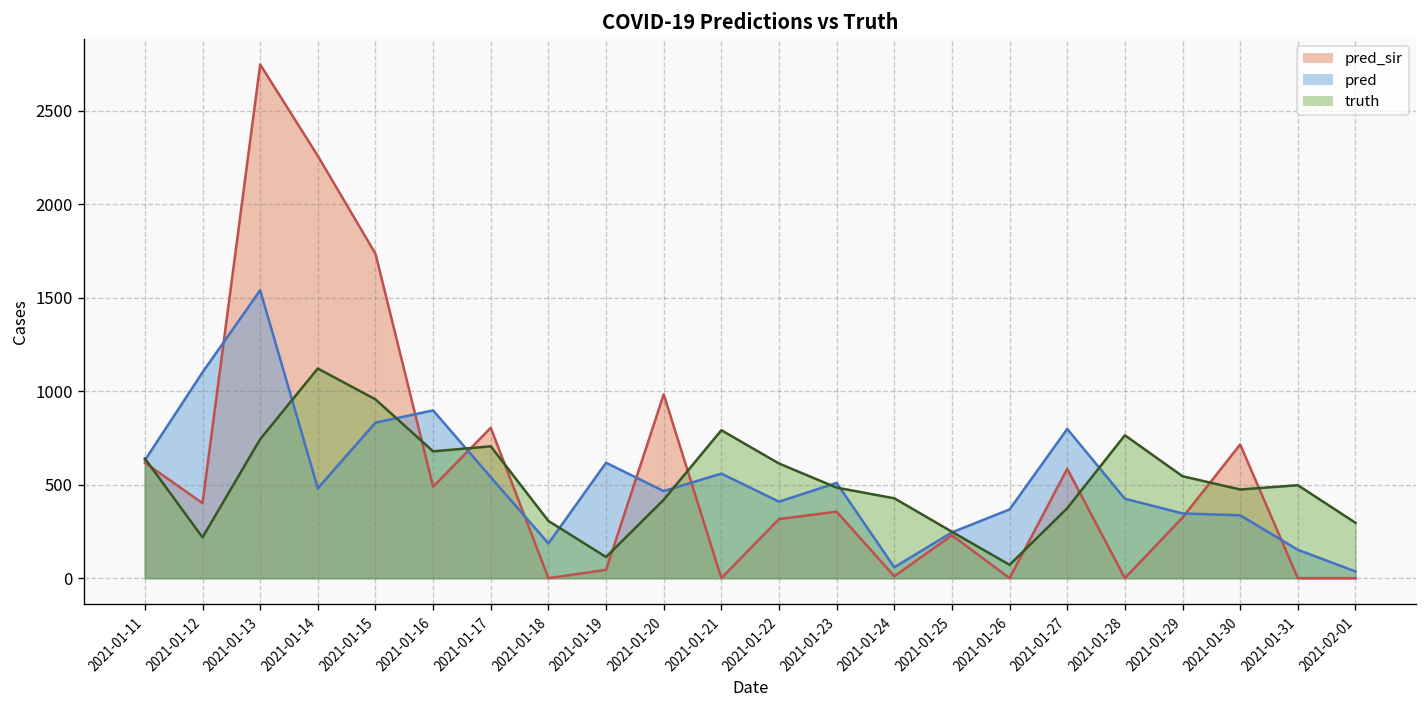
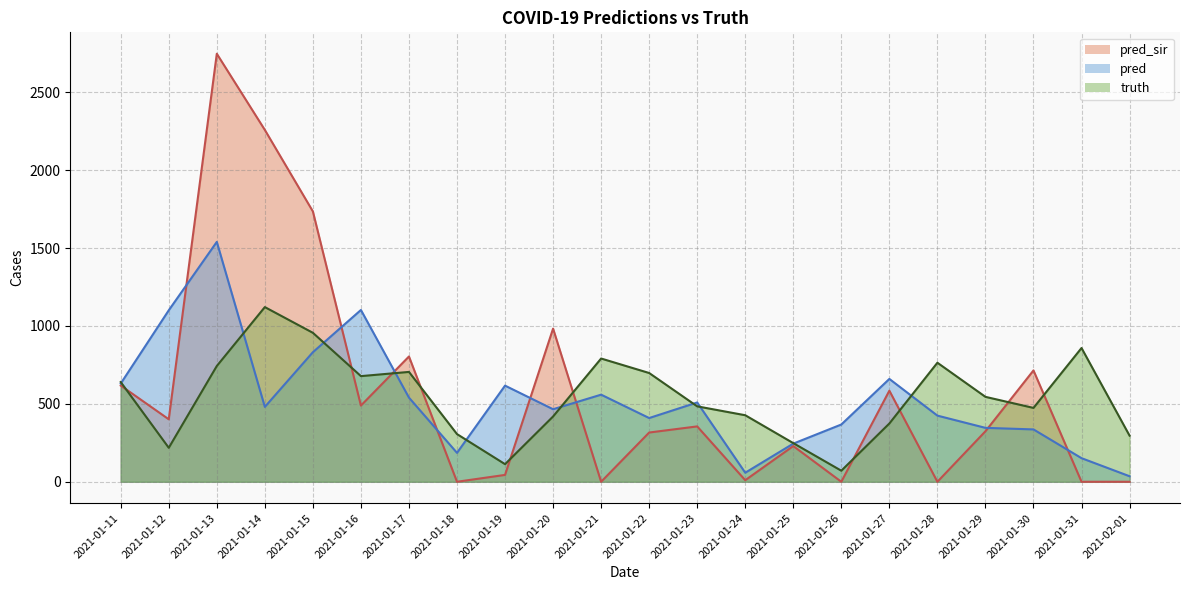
  {
    "pred_sir": {
      "2021-01-12": 400,
      "2021-01-13": 2750,
      "2021-01-14": 2260,
      "2021-01-15": 1740,
      "2021-01-16": 490,
      "2021-01-17": 800,
      "2021-01-18": 0,
      "2021-01-19": 40,
      "2021-01-20": 980,
      "2021-01-21": 0,
      "2021-01-22": 320,
      "2021-01-23": 360,
      "2021-01-24": 10,
      "2021-01-26": 0,
      "2021-01-27": 580,
      "2021-01-28": 0,
      "2021-01-29": 320,
      "2021-01-30": 710,
      "2021-01-31": 0,
      "2021-02-01": 0
    },
    "pred": {
      "2021-01-12": 1100,
      "2021-01-13": 1540,
      "2021-01-14": 480,
      "2021-01-15": 830,
-     "2021-01-16": 900,
+     "2021-01-16": 1100,
      "2021-01-17": 540,
      "2021-01-18": 190,
      "2021-01-19": 620,
      "2021-01-20": 470,
      "2021-01-21": 560,
      "2021-01-22": 410,
      "2021-01-23": 510,
      "2021-01-24": 60,
      "2021-01-26": 370,
-     "2021-01-27": 800,
+     "2021-01-27": 660,
      "2021-01-28": 420,
      "2021-01-29": 350,
      "2021-01-30": 340,
      "2021-01-31": 150,
      "2021-02-01": 40
    },
    "truth": {
      "2021-01-12": 220,
      "2021-01-13": 740,
      "2021-01-14": 1120,
      "2021-01-15": 960,
      "2021-01-16": 680,
      "2021-01-17": 710,
      "2021-01-18": 310,
      "2021-01-19": 110,
      "2021-01-20": 420,
      "2021-01-21": 790,
-     "2021-01-22": 610,
+     "2021-01-22": 700,
      "2021-01-23": 480,
      "2021-01-24": 430,
      "2021-01-26": 70,
      "2021-01-27": 370,
      "2021-01-28": 760,
      "2021-01-29": 550,
      "2021-01-30": 470,
-     "2021-01-31": 500,
+     "2021-01-31": 860,
      "2021-02-01": 300
    }
  }
